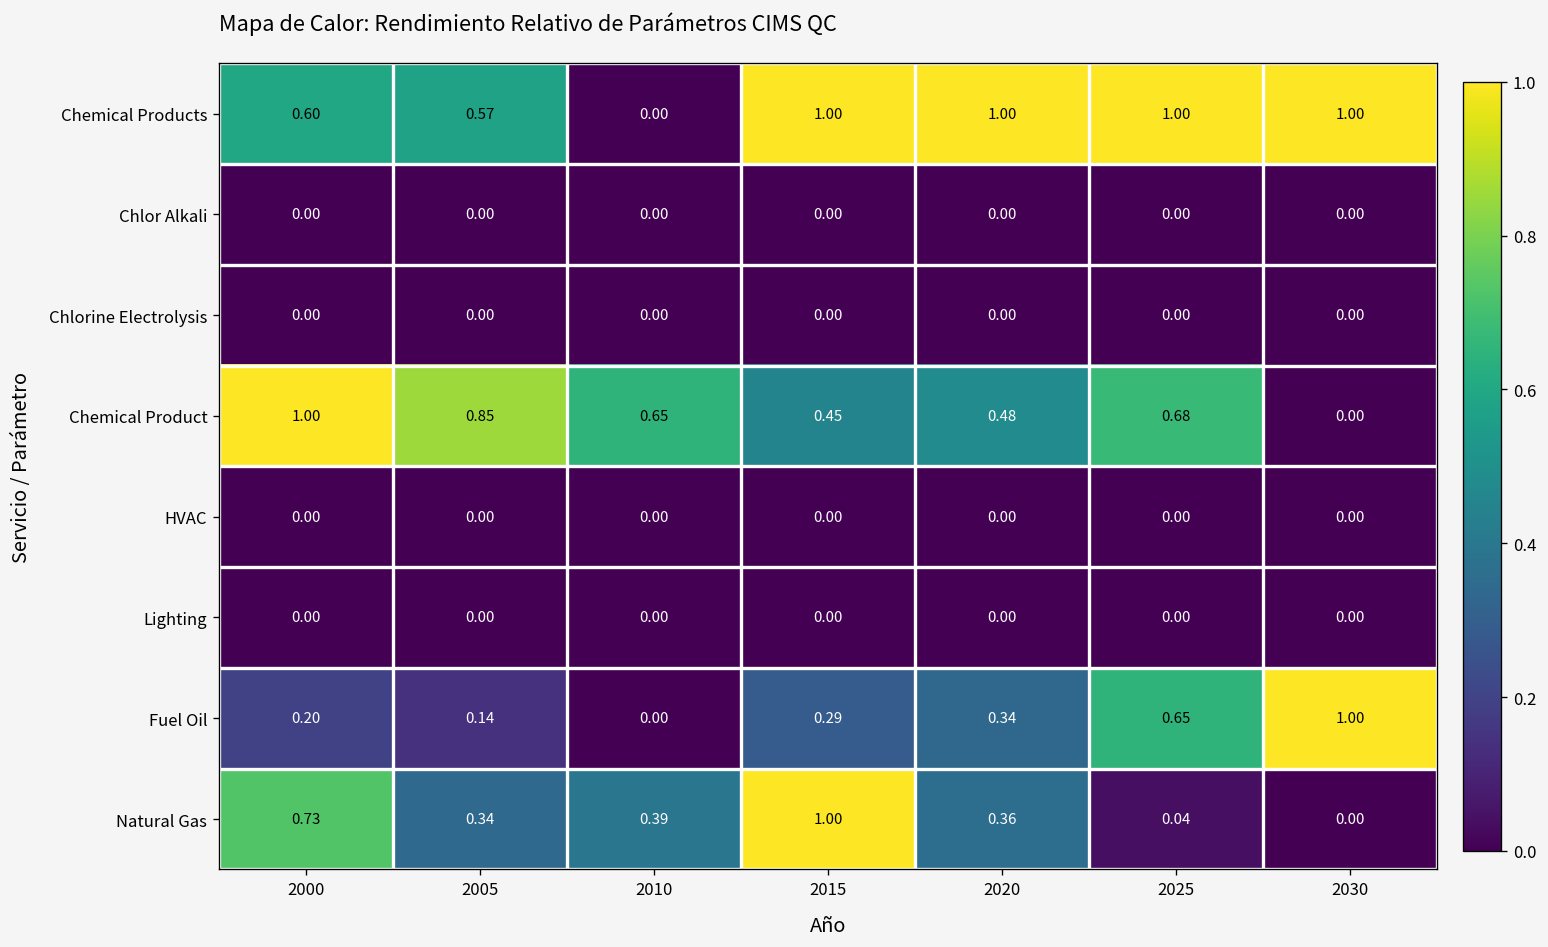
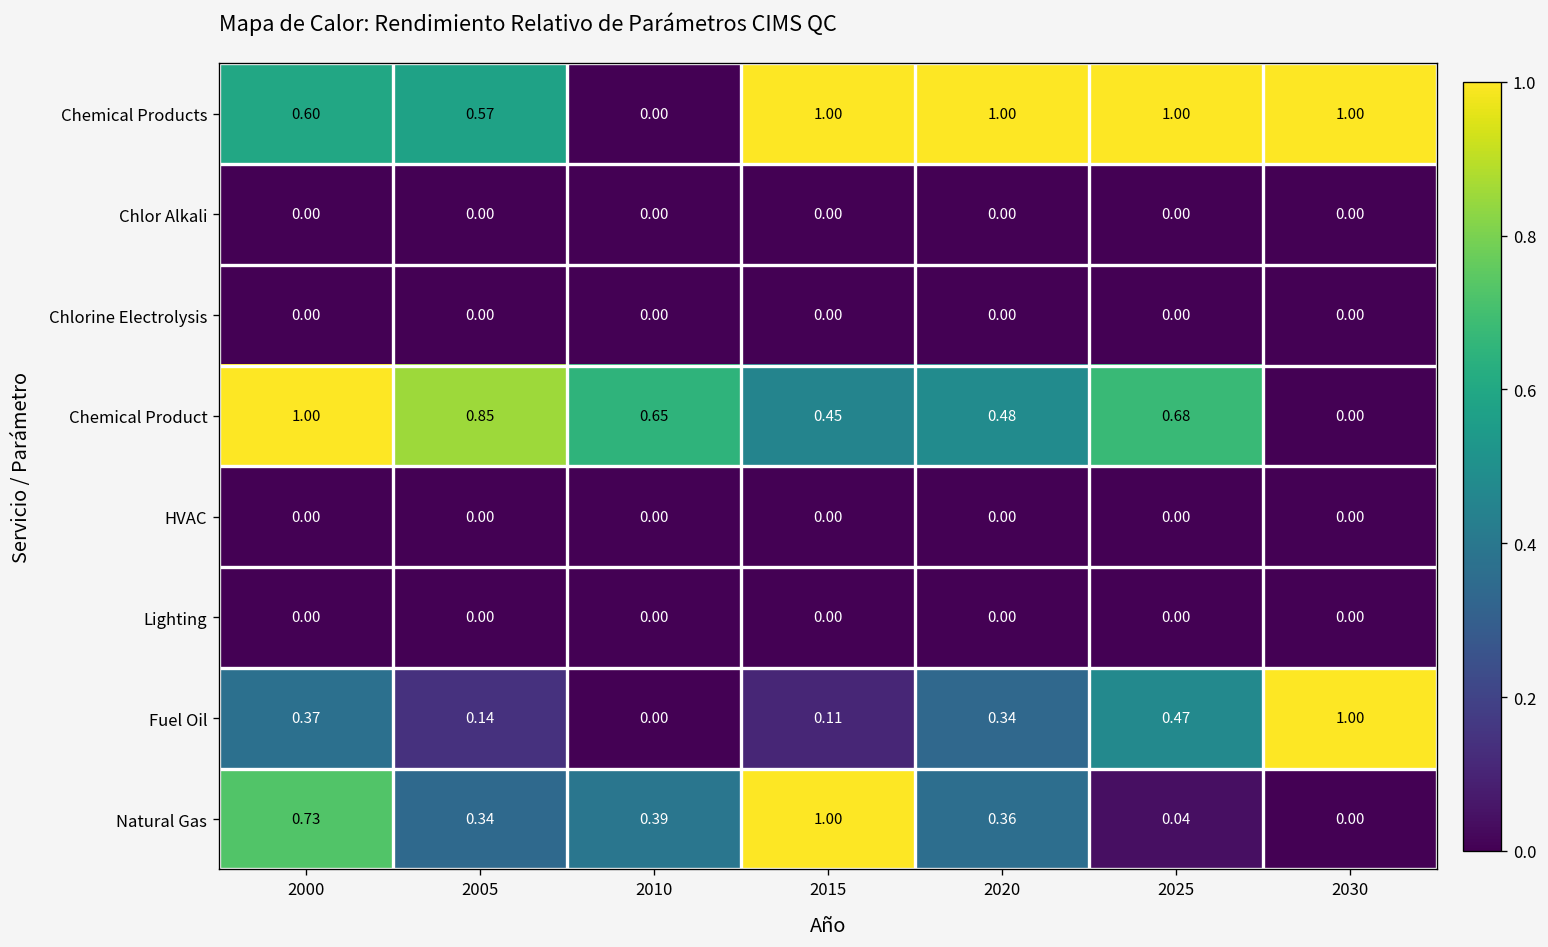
  {
    "Chemical Products": {
      "2000": 0.60,
      "2005": 0.57,
      "2010": 0.00,
      "2015": 1.00,
      "2020": 1.00,
      "2025": 1.00,
      "2030": 1.00
    },
    "Chlor Alkali": {
      "2000": 0.00,
      "2005": 0.00,
      "2010": 0.00,
      "2015": 0.00,
      "2020": 0.00,
      "2025": 0.00,
      "2030": 0.00
    },
    "Chlorine Electrolysis": {
      "2000": 0.00,
      "2005": 0.00,
      "2010": 0.00,
      "2015": 0.00,
      "2020": 0.00,
      "2025": 0.00,
      "2030": 0.00
    },
    "Chemical Product": {
      "2000": 1.00,
      "2005": 0.85,
      "2010": 0.65,
      "2015": 0.45,
      "2020": 0.48,
      "2025": 0.68,
      "2030": 0.00
    },
    "HVAC": {
      "2000": 0.00,
      "2005": 0.00,
      "2010": 0.00,
      "2015": 0.00,
      "2020": 0.00,
      "2025": 0.00,
      "2030": 0.00
    },
    "Lighting": {
      "2000": 0.00,
      "2005": 0.00,
      "2010": 0.00,
      "2015": 0.00,
      "2020": 0.00,
      "2025": 0.00,
      "2030": 0.00
    },
    "Fuel Oil": {
-     "2000": 0.20,
+     "2000": 0.37,
      "2005": 0.14,
      "2010": 0.00,
-     "2015": 0.29,
+     "2015": 0.11,
      "2020": 0.34,
-     "2025": 0.65,
+     "2025": 0.47,
      "2030": 1.00
    },
    "Natural Gas": {
      "2000": 0.73,
      "2005": 0.34,
      "2010": 0.39,
      "2015": 1.00,
      "2020": 0.36,
      "2025": 0.04,
      "2030": 0.00
    }
  }
